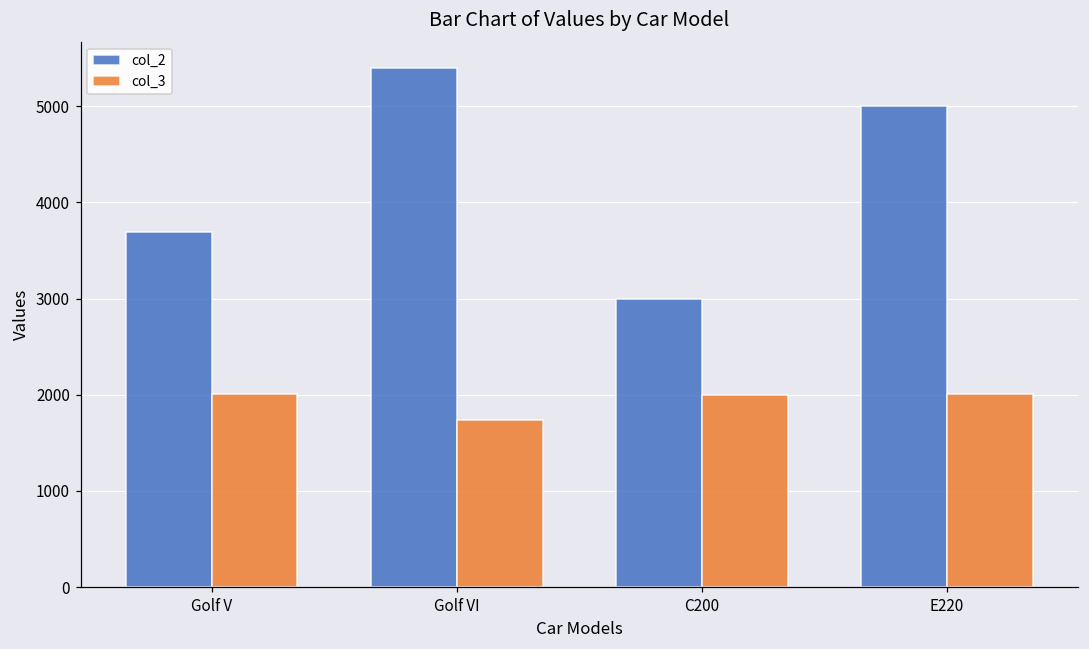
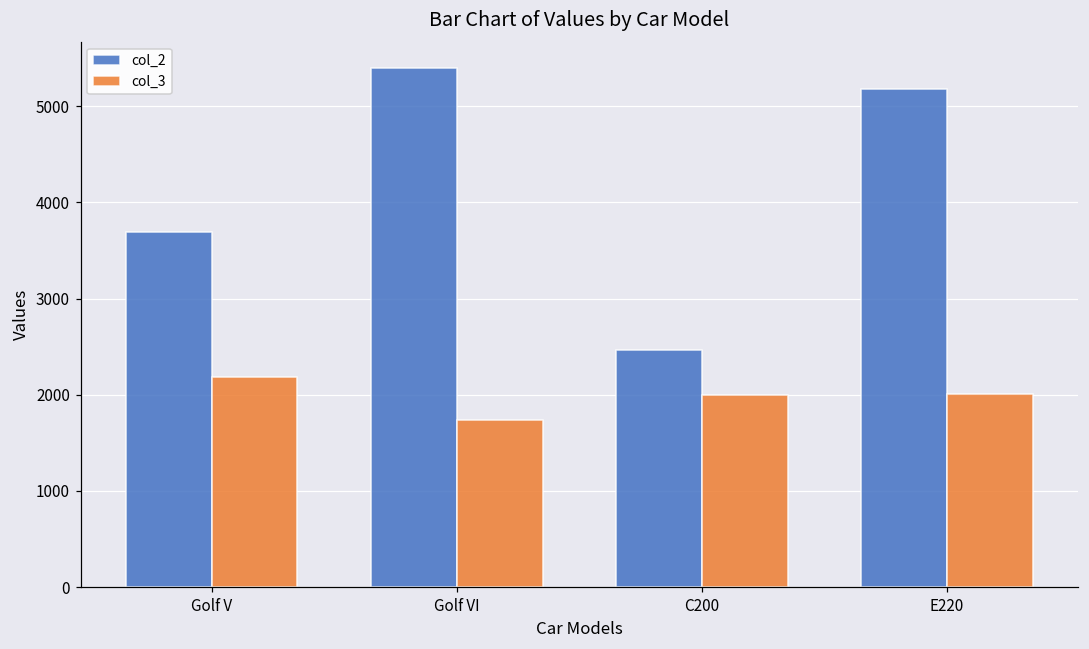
  {
    "col_2": {
      "Golf V": 3700,
      "Golf VI": 5400,
-     "C200": 3000,
-     "E220": 5000
+     "C200": 2500,
+     "E220": 5200
    },
    "col_3": {
-     "Golf V": 2000,
+     "Golf V": 2200,
      "Golf VI": 1700,
      "C200": 2000,
      "E220": 2000
    }
  }
